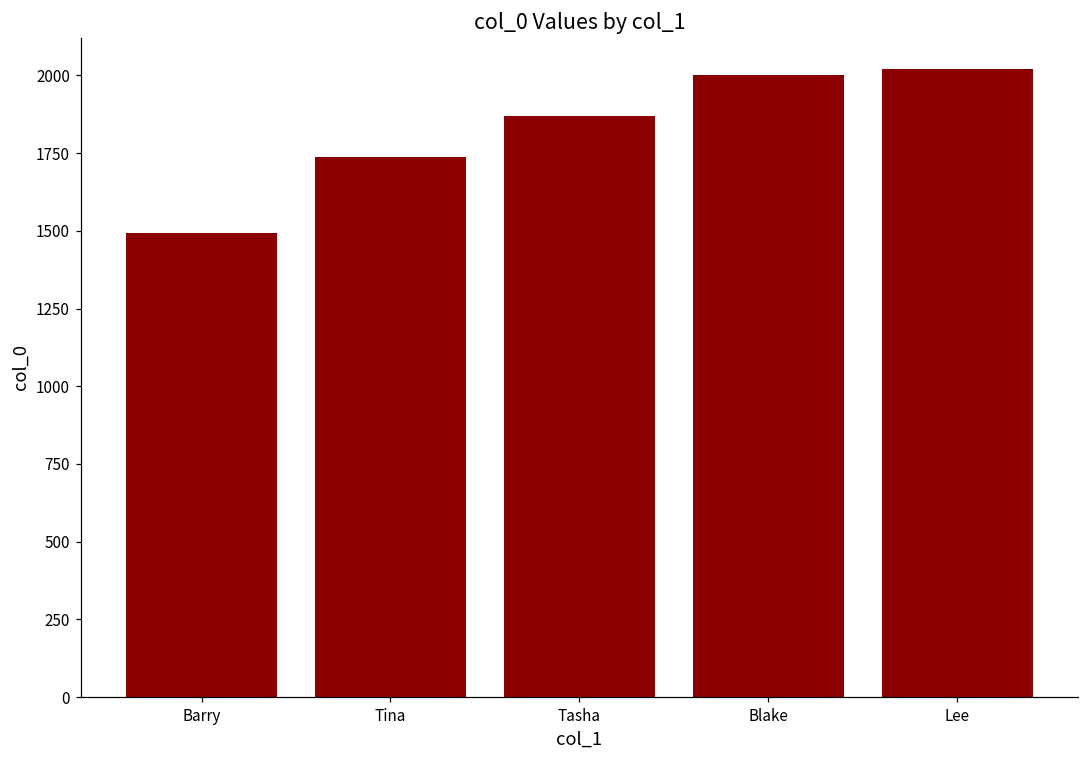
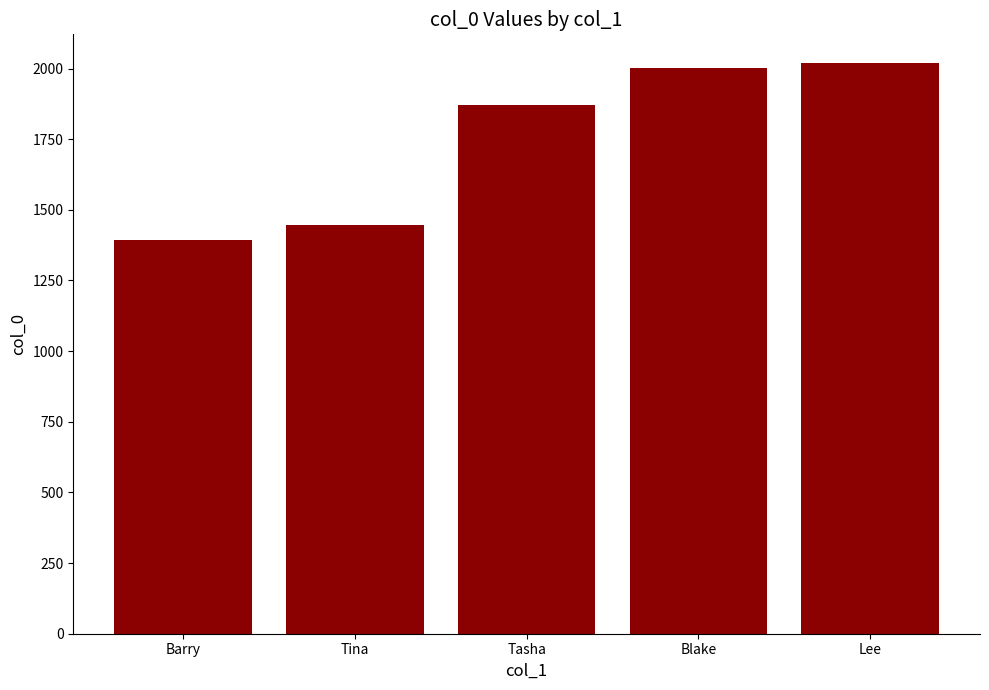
  {
-   "Barry": 1490,
-   "Tina": 1740,
+   "Barry": 1390,
+   "Tina": 1450,
    "Tasha": 1870,
    "Blake": 2000,
    "Lee": 2020
  }
